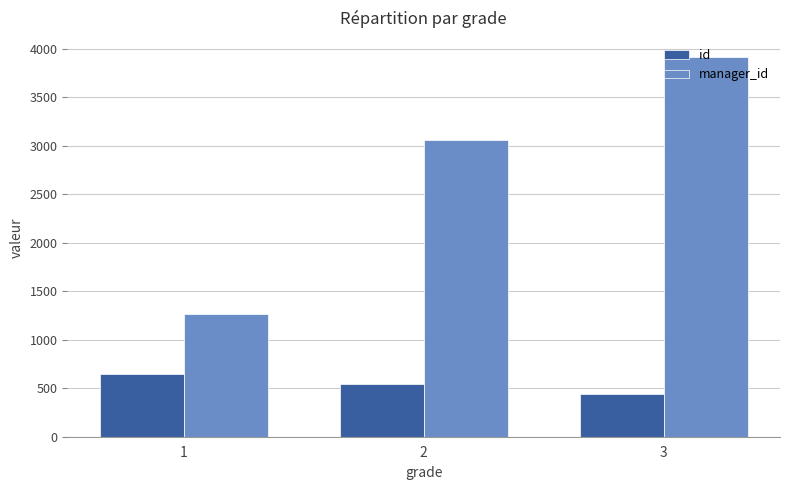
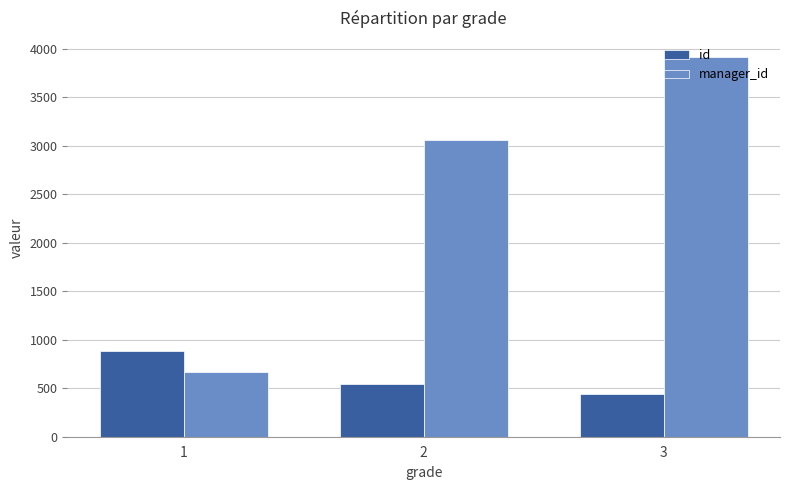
  {
    "id": {
-     "1": 700,
+     "1": 900,
      "2": 500,
      "3": 400
    },
    "manager_id": {
-     "1": 1300,
+     "1": 700,
      "2": 3100,
      "3": 3900
    }
  }
